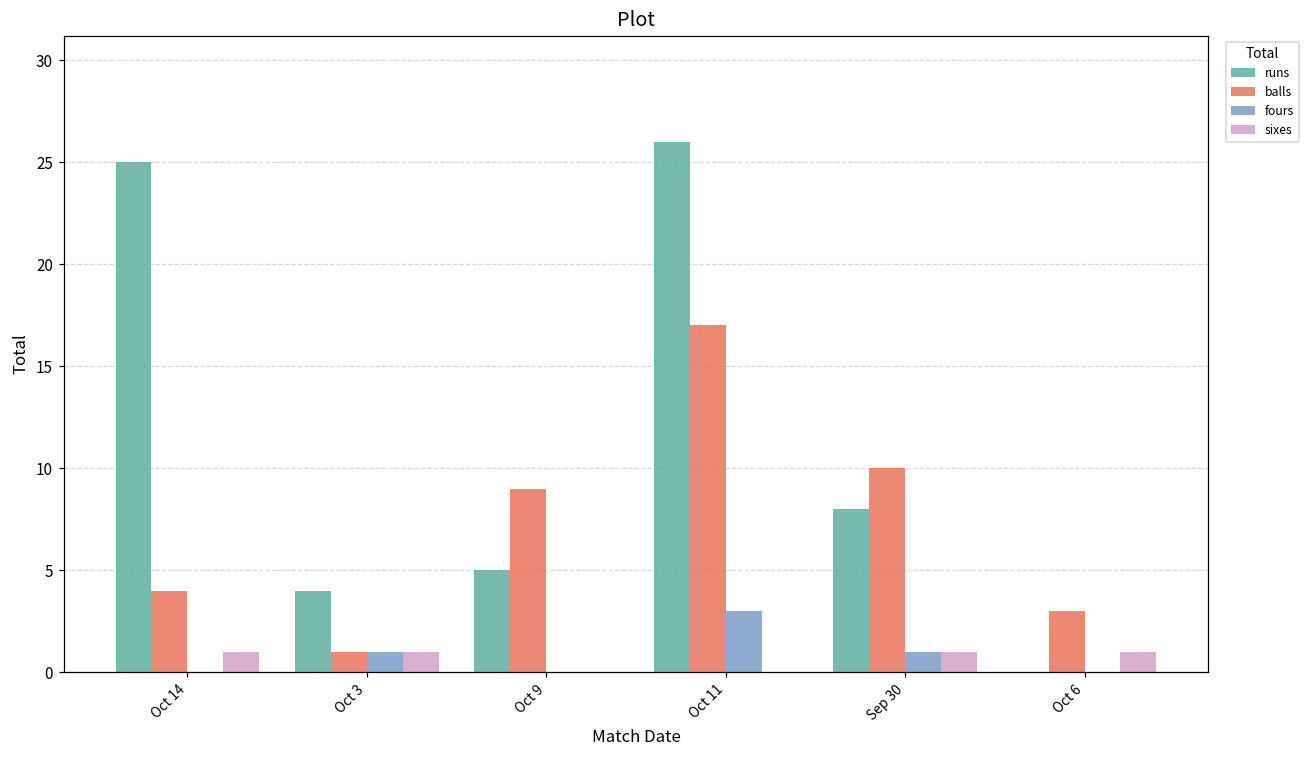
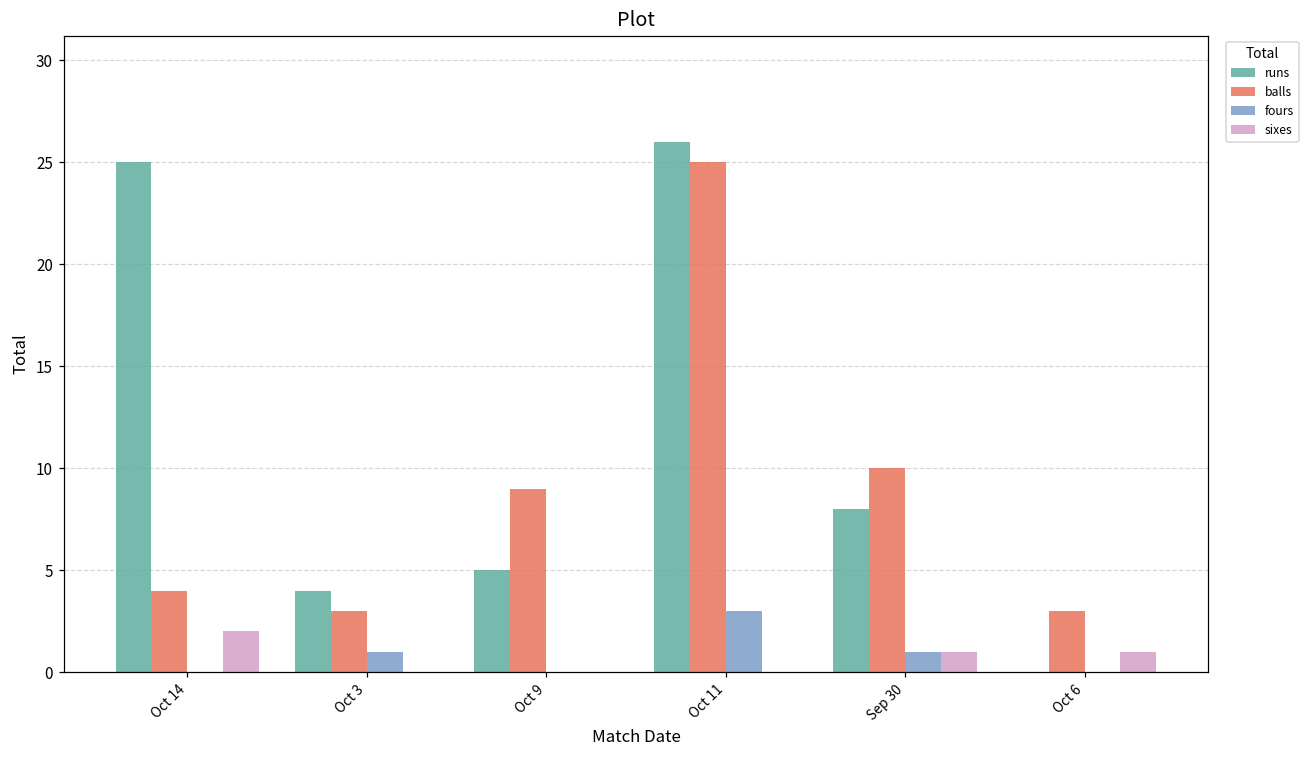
  {
    "balls": {
      "Oct 14": 4,
-     "Oct 3": 1,
+     "Oct 3": 3,
      "Oct 9": 9,
-     "Oct 11": 17,
+     "Oct 11": 25,
      "Sep 30": 10,
      "Oct 6": 3
    },
    "sixes": {
-     "Oct 14": 1,
-     "Oct 3": 1,
+     "Oct 14": 2,
+     "Oct 3": 0,
      "Oct 9": 0,
      "Oct 11": 0,
      "Sep 30": 1,
      "Oct 6": 1
    }
  }
